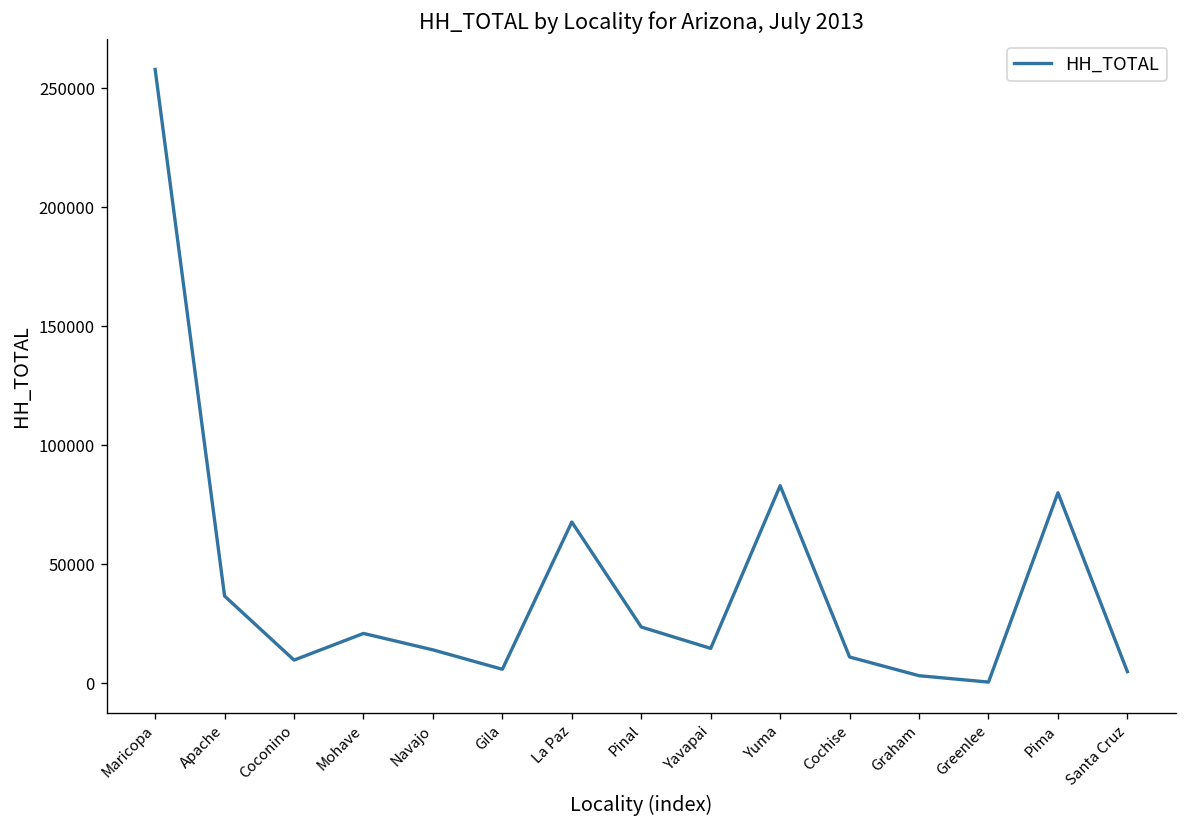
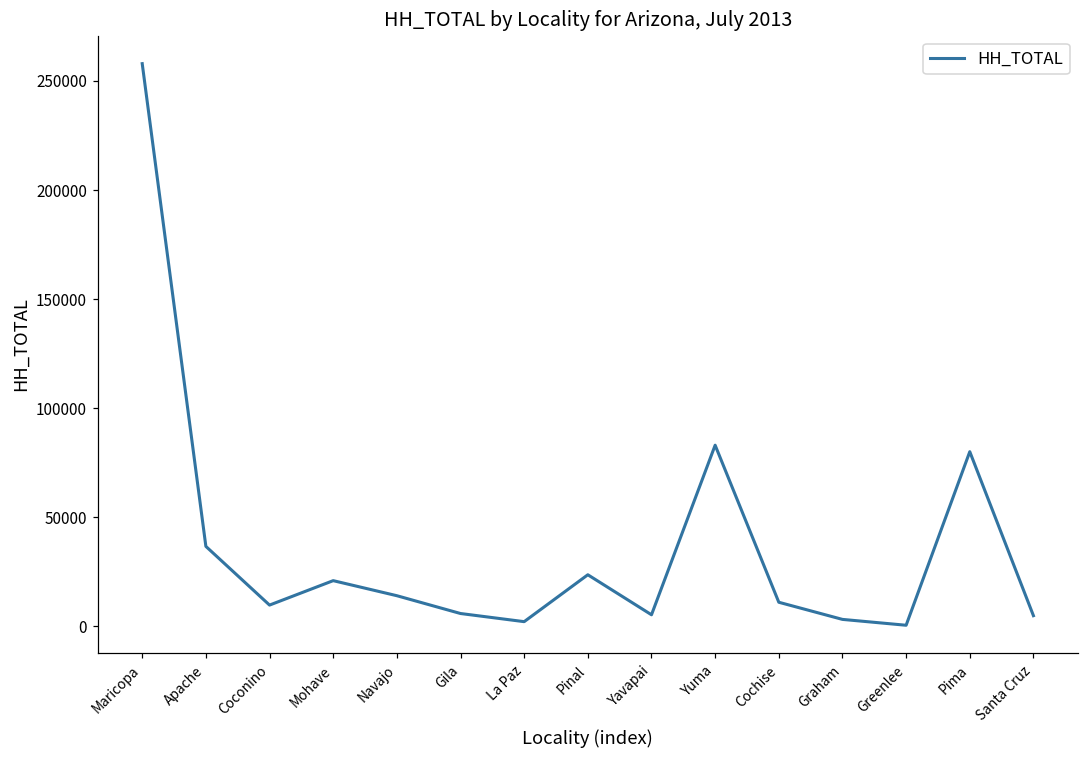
  {
    "Maricopa": 258000,
    "Apache": 37000,
    "Coconino": 10000,
    "Mohave": 21000,
    "Navajo": 14000,
    "Gila": 6000,
-   "La Paz": 68000,
+   "La Paz": 2000,
    "Pinal": 24000,
-   "Yavapai": 15000,
+   "Yavapai": 5000,
    "Yuma": 83000,
    "Cochise": 11000,
    "Graham": 3000,
    "Greenlee": 0,
    "Pima": 80000,
    "Santa Cruz": 5000
  }
